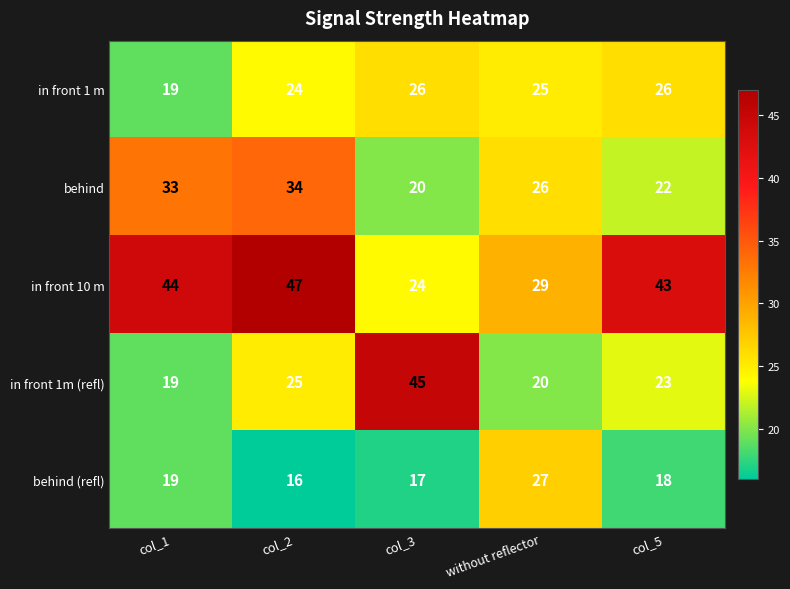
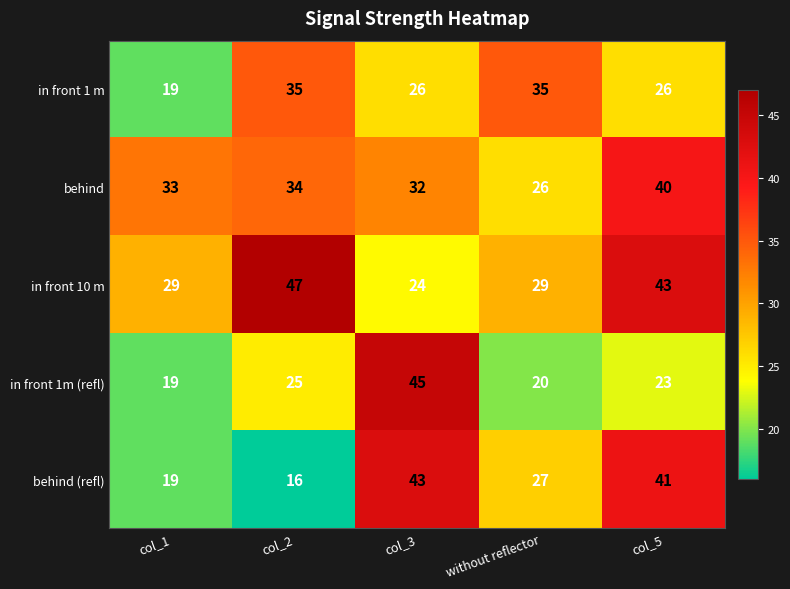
  {
    "in front 1 m": {
      "col_1": 19,
-     "col_2": 24,
+     "col_2": 35,
      "col_3": 26,
-     "without reflector": 25,
+     "without reflector": 35,
      "col_5": 26
    },
    "behind": {
      "col_1": 33,
      "col_2": 34,
-     "col_3": 20,
+     "col_3": 32,
      "without reflector": 26,
-     "col_5": 22
+     "col_5": 40
    },
    "in front 10 m": {
-     "col_1": 44,
+     "col_1": 29,
      "col_2": 47,
      "col_3": 24,
      "without reflector": 29,
      "col_5": 43
    },
    "in front 1m (refl)": {
      "col_1": 19,
      "col_2": 25,
      "col_3": 45,
      "without reflector": 20,
      "col_5": 23
    },
    "behind (refl)": {
      "col_1": 19,
      "col_2": 16,
-     "col_3": 17,
+     "col_3": 43,
      "without reflector": 27,
-     "col_5": 18
+     "col_5": 41
    }
  }
